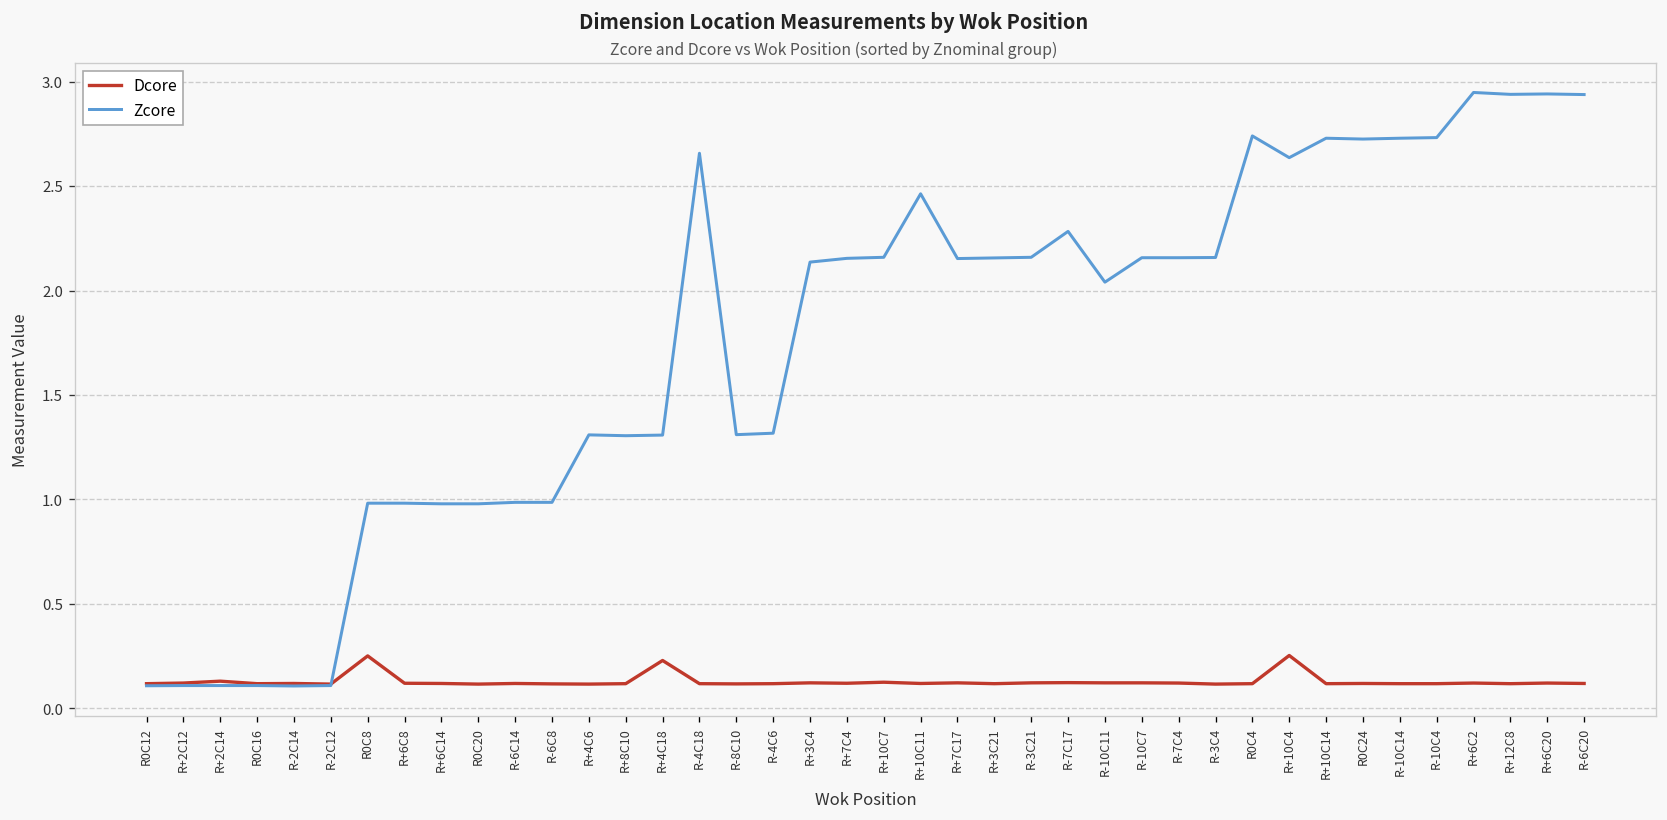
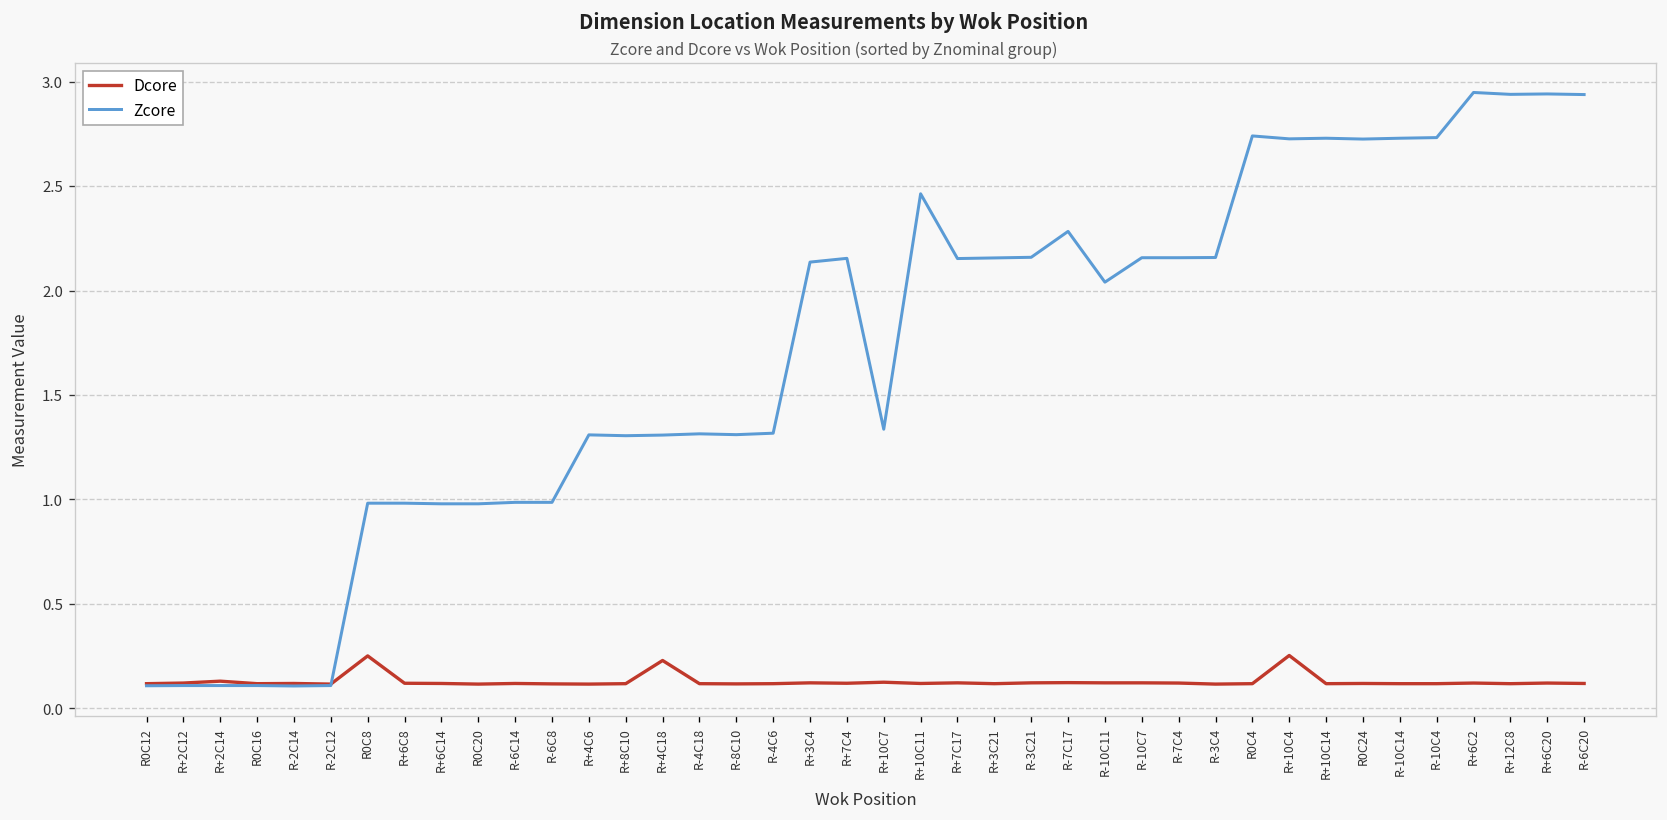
  {
    "Dcore": {
      "R+2C14": 0.13,
      "R0C8": 0.25,
      "R+6C8": 0.12,
      "R+6C14": 0.12,
      "R0C20": 0.12,
      "R-6C14": 0.12,
      "R-6C8": 0.12,
      "R+4C6": 0.12,
      "R+8C10": 0.12,
      "R+4C18": 0.23,
      "R-4C18": 0.12,
      "R-8C10": 0.12,
      "R-4C6": 0.12,
      "R+3C4": 0.12,
      "R+7C4": 0.12,
      "R+10C7": 0.13,
      "R+10C11": 0.12,
      "R+7C17": 0.12,
      "R+3C21": 0.12,
      "R-3C21": 0.12,
      "R-7C17": 0.12,
      "R-10C11": 0.12,
      "R-10C7": 0.12,
      "R-7C4": 0.12,
      "R-3C4": 0.12,
      "R0C4": 0.12,
      "R+10C4": 0.25,
      "R+10C14": 0.12,
      "R0C24": 0.12,
      "R-10C14": 0.12,
      "R-10C4": 0.12,
      "R+6C2": 0.12,
      "R+12C8": 0.12,
      "R+6C20": 0.12,
      "R-6C20": 0.12
    },
    "Zcore": {
      "R+2C14": 0.11,
      "R0C8": 0.98,
      "R+6C8": 0.98,
      "R+6C14": 0.98,
      "R0C20": 0.98,
      "R-6C14": 0.99,
      "R-6C8": 0.99,
      "R+4C6": 1.31,
      "R+8C10": 1.31,
      "R+4C18": 1.31,
-     "R-4C18": 2.66,
+     "R-4C18": 1.31,
      "R-8C10": 1.31,
      "R-4C6": 1.32,
      "R+3C4": 2.14,
      "R+7C4": 2.15,
-     "R+10C7": 2.16,
+     "R+10C7": 1.34,
      "R+10C11": 2.46,
      "R+7C17": 2.15,
      "R+3C21": 2.16,
      "R-3C21": 2.16,
      "R-7C17": 2.28,
      "R-10C11": 2.04,
      "R-10C7": 2.16,
      "R-7C4": 2.16,
      "R-3C4": 2.16,
      "R0C4": 2.74,
-     "R+10C4": 2.64,
+     "R+10C4": 2.73,
      "R+10C14": 2.73,
      "R0C24": 2.73,
      "R-10C14": 2.73,
      "R-10C4": 2.73,
      "R+6C2": 2.95,
      "R+12C8": 2.94,
      "R+6C20": 2.94,
      "R-6C20": 2.94
    }
  }
